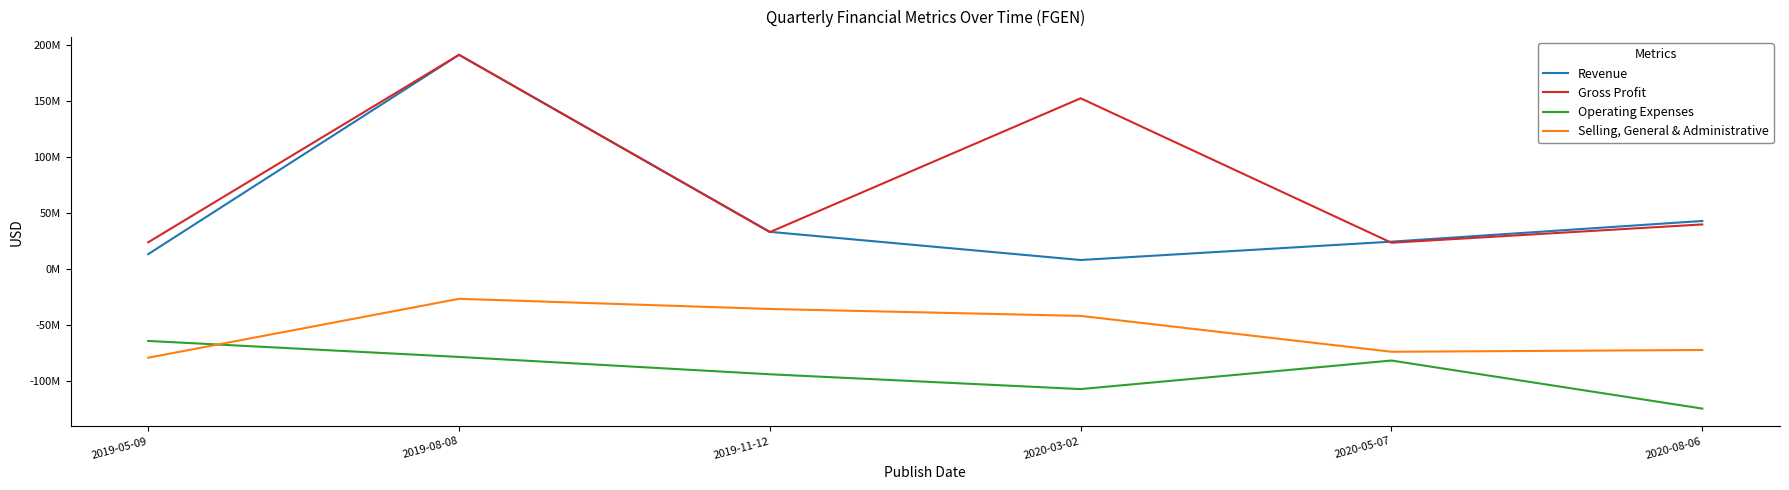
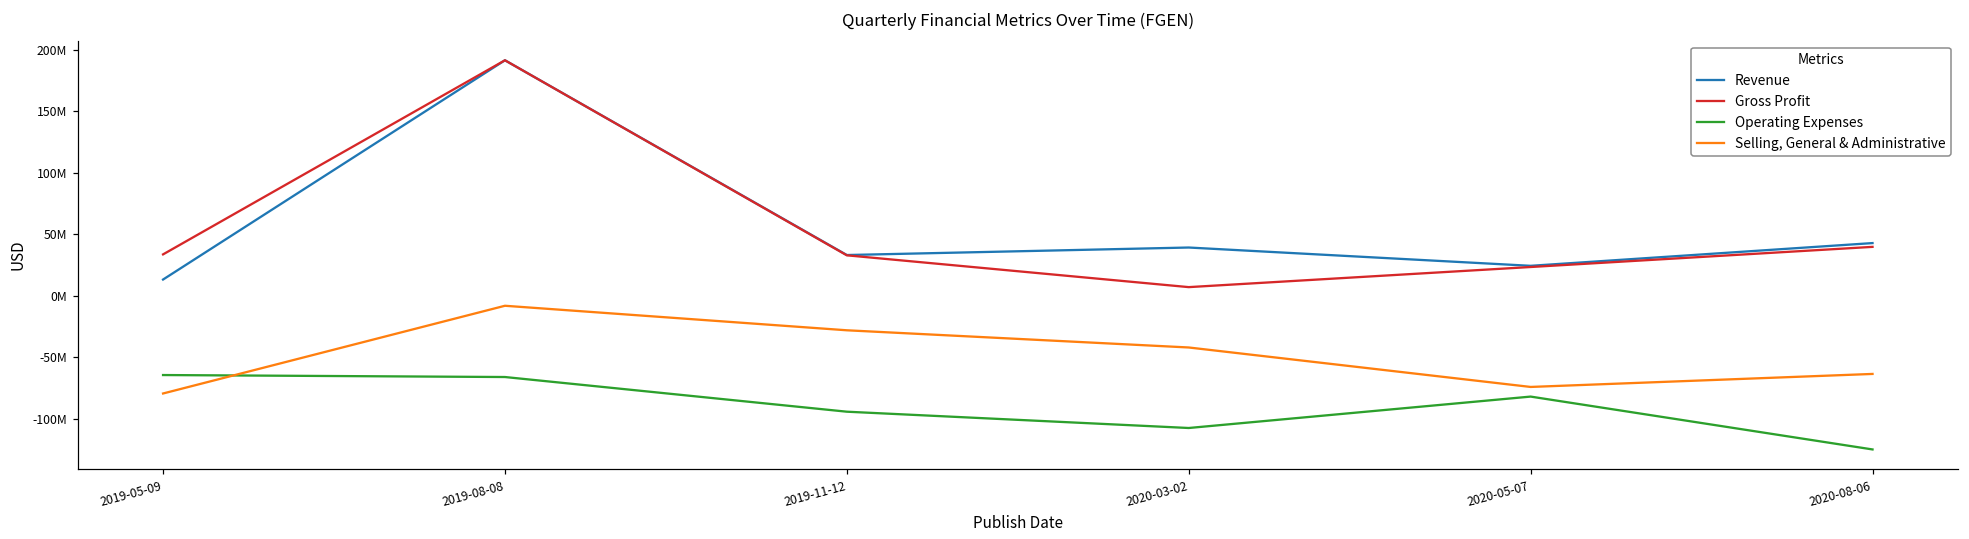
  {
    "Revenue": {
      "2019-05-09": 13000000,
-     "2020-03-02": 8000000,
+     "2020-03-02": 39000000,
      "2020-08-06": 43000000
    },
    "Gross Profit": {
-     "2019-05-09": 24000000,
-     "2020-03-02": 153000000,
+     "2019-05-09": 34000000,
+     "2020-03-02": 7000000,
      "2020-08-06": 40000000
    },
    "Operating Expenses": {
      "2019-05-09": -64000000,
-     "2019-08-08": -79000000,
+     "2019-08-08": -66000000,
      "2019-11-12": -94000000,
      "2020-03-02": -108000000,
      "2020-05-07": -82000000,
      "2020-08-06": -125000000
    },
    "Selling, General & Administrative": {
      "2019-05-09": -79000000,
-     "2019-08-08": -27000000,
-     "2019-11-12": -36000000,
+     "2019-08-08": -8000000,
+     "2019-11-12": -28000000,
      "2020-03-02": -42000000,
      "2020-05-07": -74000000,
-     "2020-08-06": -73000000
+     "2020-08-06": -64000000
    }
  }
